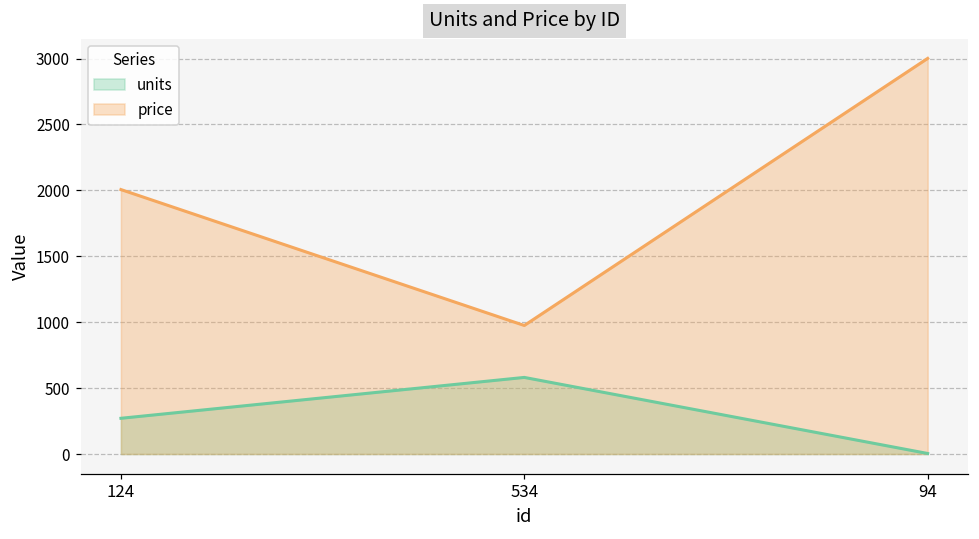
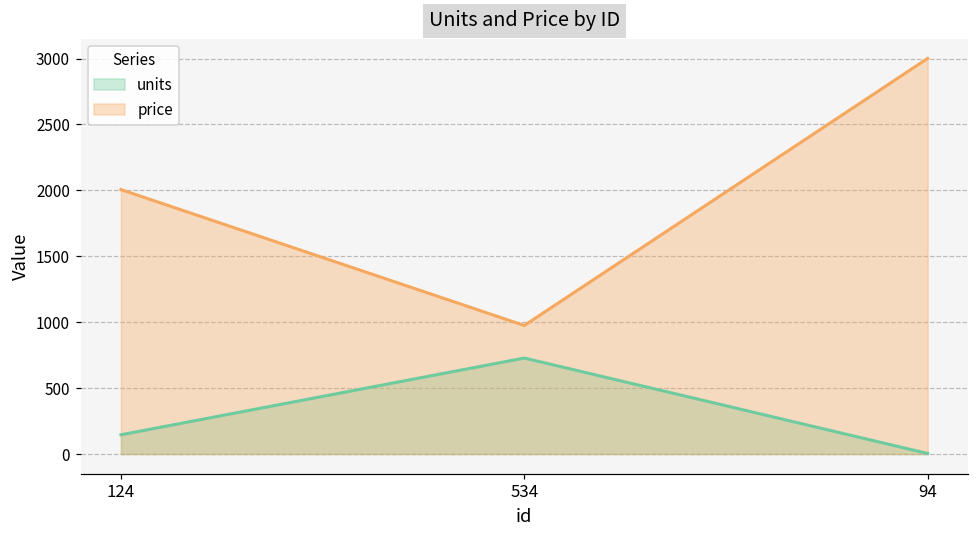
  {
    "units": {
-     "124": 270,
-     "534": 580,
+     "124": 150,
+     "534": 730,
      "94": 0
    },
    "price": {
      "124": 2010,
      "534": 980,
      "94": 3000
    }
  }
